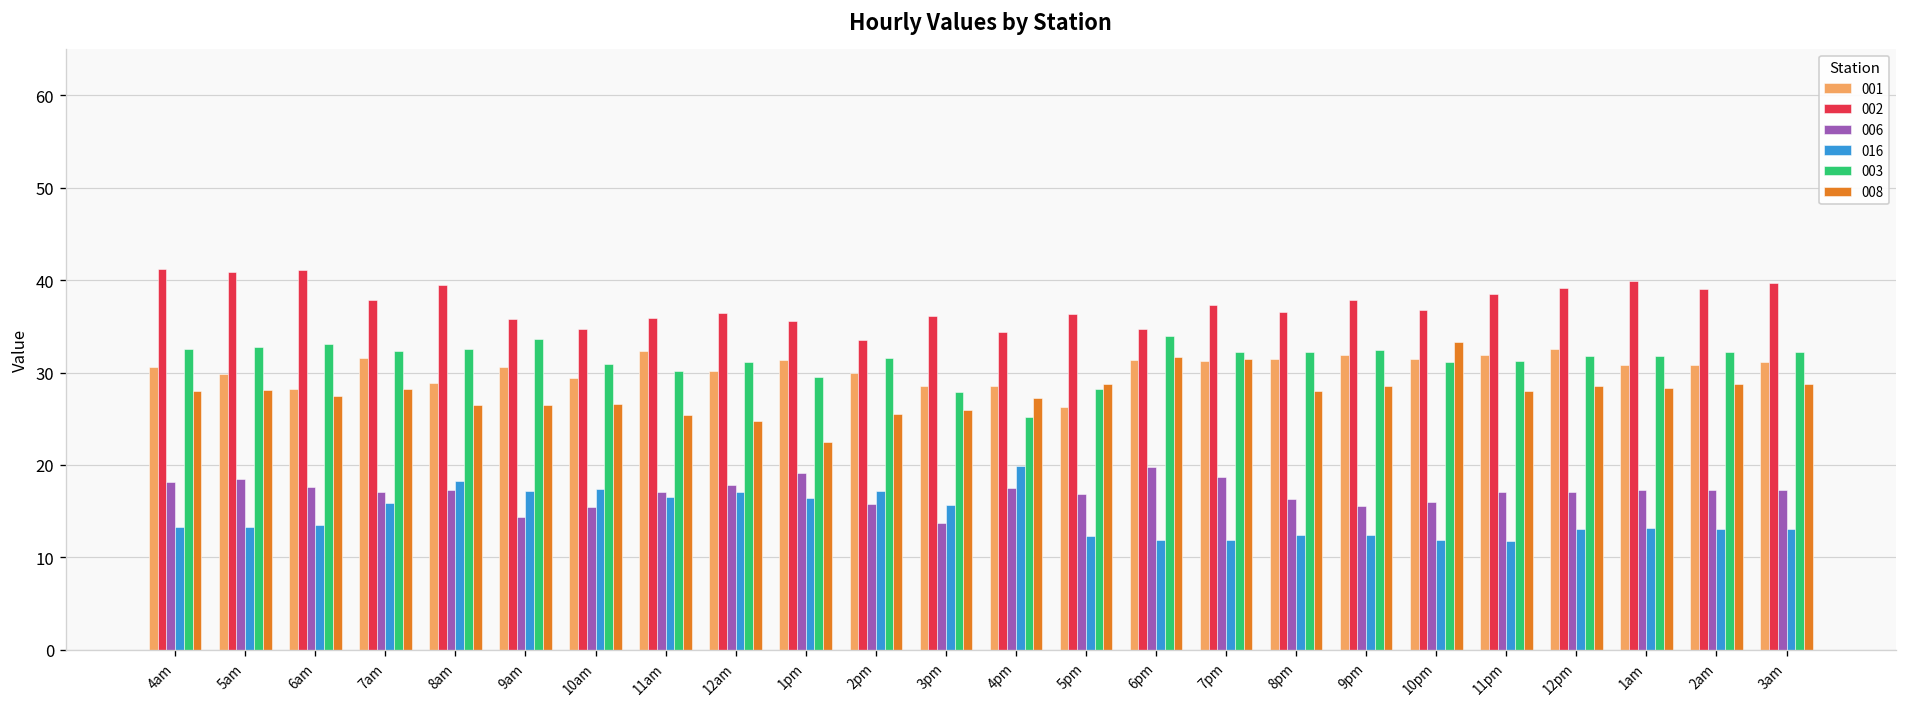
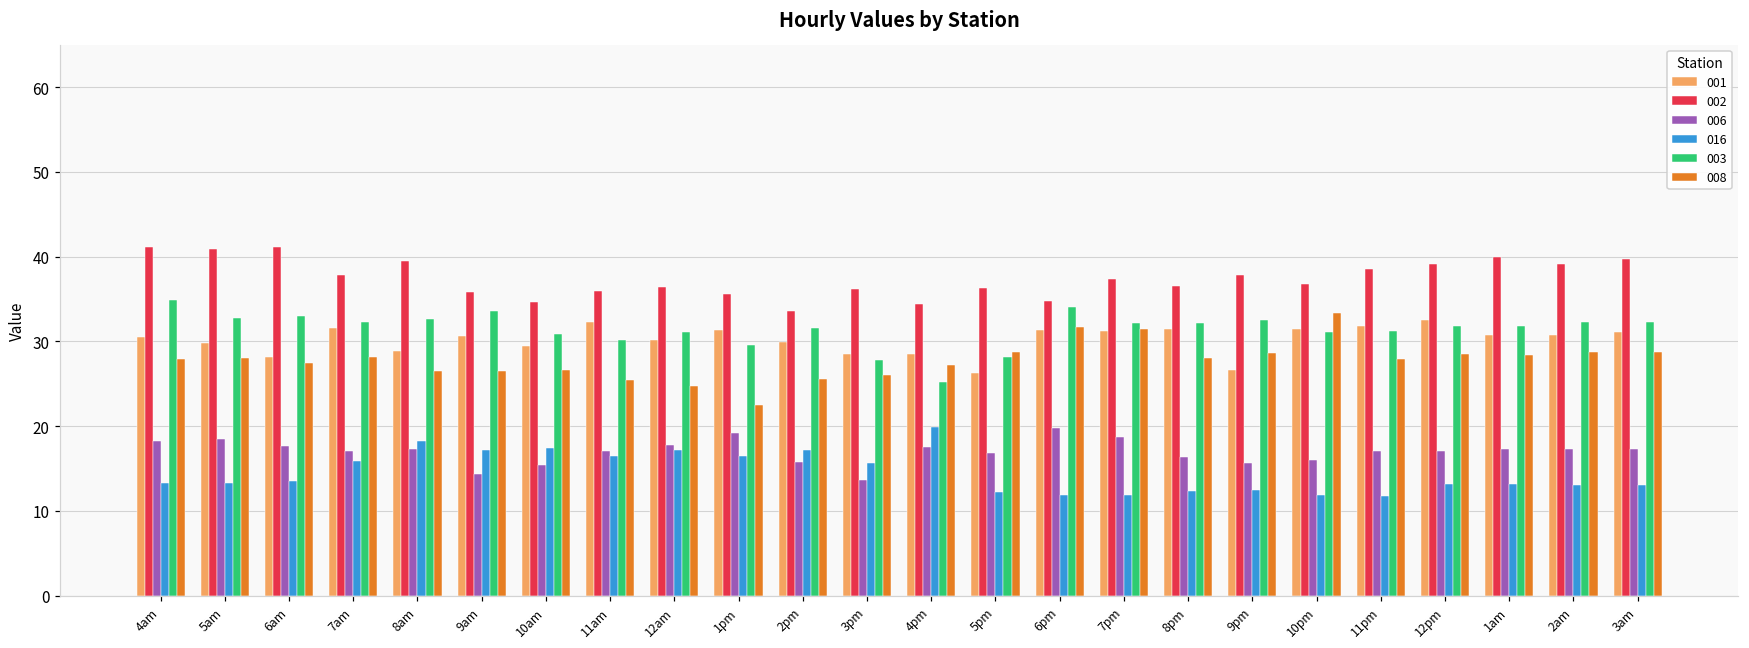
  {
    "001": {
      "4am": 31,
      "5am": 30,
      "6am": 28,
      "7am": 32,
      "8am": 29,
      "9am": 31,
      "10am": 29,
      "11am": 32,
      "12am": 30,
      "1pm": 31,
      "2pm": 30,
      "3pm": 29,
      "4pm": 29,
      "5pm": 26,
      "6pm": 31,
      "7pm": 31,
      "8pm": 31,
-     "9pm": 32,
+     "9pm": 27,
      "10pm": 31,
      "11pm": 32,
      "12pm": 33,
      "1am": 31,
      "2am": 31,
      "3am": 31
    },
    "002": {
      "4am": 41,
      "5am": 41,
      "6am": 41,
      "7am": 38,
      "8am": 39,
      "9am": 36,
      "10am": 35,
      "11am": 36,
      "12am": 36,
      "1pm": 36,
      "2pm": 34,
      "3pm": 36,
      "4pm": 34,
      "5pm": 36,
      "6pm": 35,
      "7pm": 37,
      "8pm": 36,
      "9pm": 38,
      "10pm": 37,
      "11pm": 39,
      "12pm": 39,
      "1am": 40,
      "2am": 39,
      "3am": 40
    },
    "006": {
      "4am": 18,
      "5am": 18,
      "6am": 18,
      "7am": 17,
      "8am": 17,
      "9am": 14,
      "10am": 15,
      "11am": 17,
      "12am": 18,
      "1pm": 19,
      "2pm": 16,
      "3pm": 14,
      "4pm": 17,
      "5pm": 17,
      "6pm": 20,
      "7pm": 19,
      "8pm": 16,
      "9pm": 16,
      "10pm": 16,
      "11pm": 17,
      "12pm": 17,
      "1am": 17,
      "2am": 17,
      "3am": 17
    },
    "016": {
      "4am": 13,
      "5am": 13,
      "6am": 14,
      "7am": 16,
      "8am": 18,
      "9am": 17,
      "10am": 17,
      "11am": 17,
      "12am": 17,
      "1pm": 16,
      "2pm": 17,
      "3pm": 16,
      "4pm": 20,
      "5pm": 12,
      "6pm": 12,
      "7pm": 12,
      "8pm": 12,
      "9pm": 12,
      "10pm": 12,
      "11pm": 12,
      "12pm": 13,
      "1am": 13,
      "2am": 13,
      "3am": 13
    },
    "003": {
-     "4am": 33,
+     "4am": 35,
      "5am": 33,
      "6am": 33,
      "7am": 32,
      "8am": 33,
      "9am": 34,
      "10am": 31,
      "11am": 30,
      "12am": 31,
      "1pm": 30,
      "2pm": 32,
      "3pm": 28,
      "4pm": 25,
      "5pm": 28,
      "6pm": 34,
      "7pm": 32,
      "8pm": 32,
      "9pm": 32,
      "10pm": 31,
      "11pm": 31,
      "12pm": 32,
      "1am": 32,
      "2am": 32,
      "3am": 32
    },
    "008": {
      "4am": 28,
      "5am": 28,
      "6am": 27,
      "7am": 28,
      "8am": 26,
      "9am": 26,
      "10am": 27,
      "11am": 25,
      "12am": 25,
      "1pm": 22,
      "2pm": 26,
      "3pm": 26,
      "4pm": 27,
      "5pm": 29,
      "6pm": 32,
      "7pm": 31,
      "8pm": 28,
      "9pm": 29,
      "10pm": 33,
      "11pm": 28,
      "12pm": 28,
      "1am": 28,
      "2am": 29,
      "3am": 29
    }
  }
